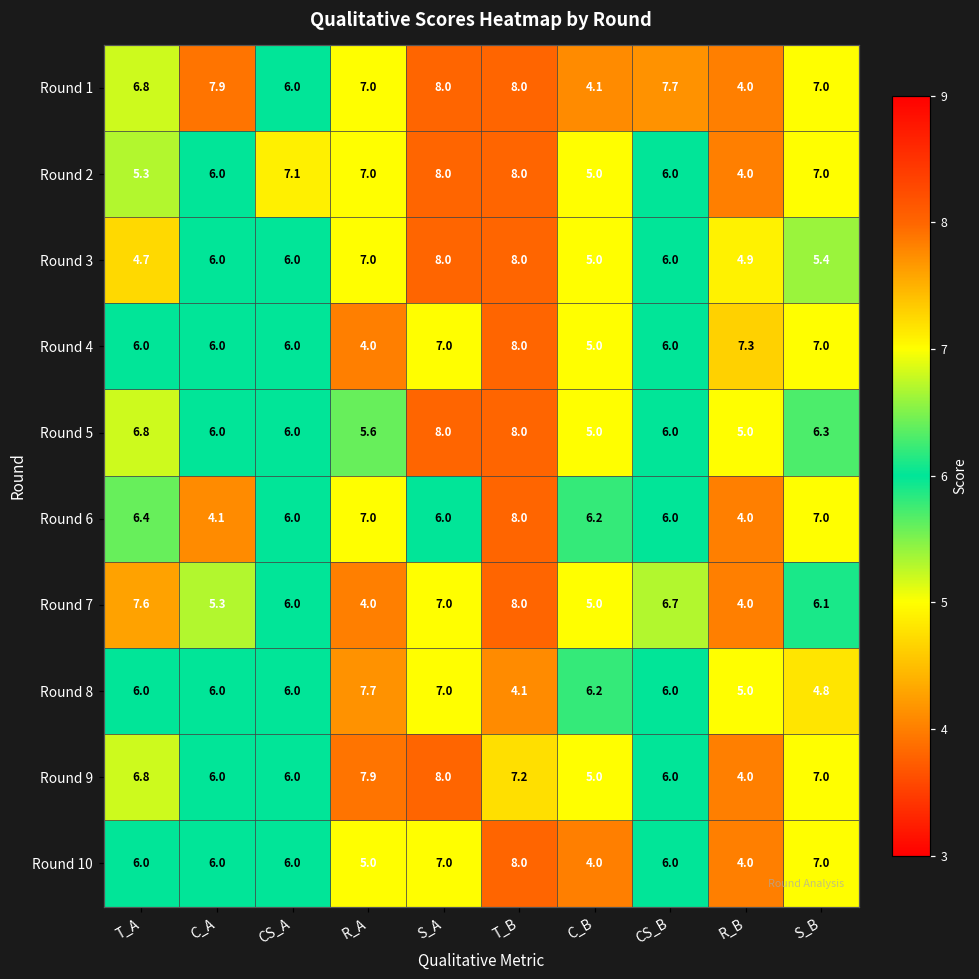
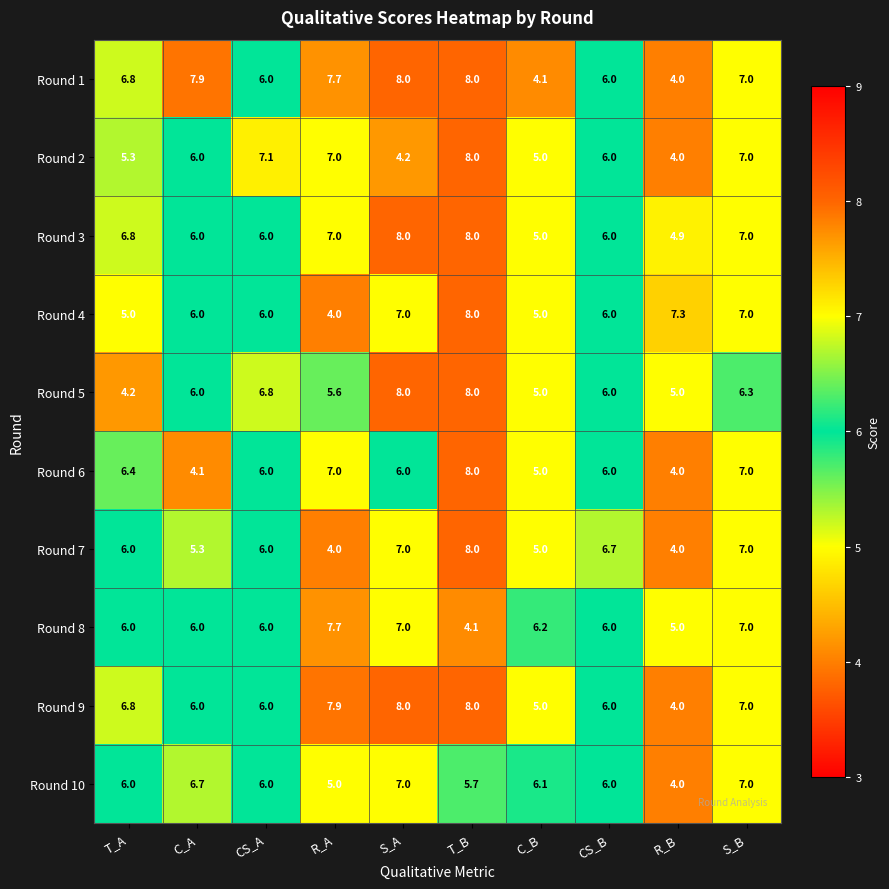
  {
    "Round 1": {
      "T_A": 6.8,
      "C_A": 7.9,
      "CS_A": 6.0,
-     "R_A": 7.0,
+     "R_A": 7.7,
      "S_A": 8.0,
      "T_B": 8.0,
      "C_B": 4.1,
-     "CS_B": 7.7,
+     "CS_B": 6.0,
      "R_B": 4.0,
      "S_B": 7.0
    },
    "Round 2": {
      "T_A": 5.3,
      "C_A": 6.0,
      "CS_A": 7.1,
      "R_A": 7.0,
-     "S_A": 8.0,
+     "S_A": 4.2,
      "T_B": 8.0,
      "C_B": 5.0,
      "CS_B": 6.0,
      "R_B": 4.0,
      "S_B": 7.0
    },
    "Round 3": {
-     "T_A": 4.7,
+     "T_A": 6.8,
      "C_A": 6.0,
      "CS_A": 6.0,
      "R_A": 7.0,
      "S_A": 8.0,
      "T_B": 8.0,
      "C_B": 5.0,
      "CS_B": 6.0,
      "R_B": 4.9,
-     "S_B": 5.4
+     "S_B": 7.0
    },
    "Round 4": {
-     "T_A": 6.0,
+     "T_A": 5.0,
      "C_A": 6.0,
      "CS_A": 6.0,
      "R_A": 4.0,
      "S_A": 7.0,
      "T_B": 8.0,
      "C_B": 5.0,
      "CS_B": 6.0,
      "R_B": 7.3,
      "S_B": 7.0
    },
    "Round 5": {
-     "T_A": 6.8,
+     "T_A": 4.2,
      "C_A": 6.0,
-     "CS_A": 6.0,
+     "CS_A": 6.8,
      "R_A": 5.6,
      "S_A": 8.0,
      "T_B": 8.0,
      "C_B": 5.0,
      "CS_B": 6.0,
      "R_B": 5.0,
      "S_B": 6.3
    },
    "Round 6": {
      "T_A": 6.4,
      "C_A": 4.1,
      "CS_A": 6.0,
      "R_A": 7.0,
      "S_A": 6.0,
      "T_B": 8.0,
-     "C_B": 6.2,
+     "C_B": 5.0,
      "CS_B": 6.0,
      "R_B": 4.0,
      "S_B": 7.0
    },
    "Round 7": {
-     "T_A": 7.6,
+     "T_A": 6.0,
      "C_A": 5.3,
      "CS_A": 6.0,
      "R_A": 4.0,
      "S_A": 7.0,
      "T_B": 8.0,
      "C_B": 5.0,
      "CS_B": 6.7,
      "R_B": 4.0,
-     "S_B": 6.1
+     "S_B": 7.0
    },
    "Round 8": {
      "T_A": 6.0,
      "C_A": 6.0,
      "CS_A": 6.0,
      "R_A": 7.7,
      "S_A": 7.0,
      "T_B": 4.1,
      "C_B": 6.2,
      "CS_B": 6.0,
      "R_B": 5.0,
-     "S_B": 4.8
+     "S_B": 7.0
    },
    "Round 9": {
      "T_A": 6.8,
      "C_A": 6.0,
      "CS_A": 6.0,
      "R_A": 7.9,
      "S_A": 8.0,
-     "T_B": 7.2,
+     "T_B": 8.0,
      "C_B": 5.0,
      "CS_B": 6.0,
      "R_B": 4.0,
      "S_B": 7.0
    },
    "Round 10": {
      "T_A": 6.0,
-     "C_A": 6.0,
+     "C_A": 6.7,
      "CS_A": 6.0,
      "R_A": 5.0,
      "S_A": 7.0,
-     "T_B": 8.0,
-     "C_B": 4.0,
+     "T_B": 5.7,
+     "C_B": 6.1,
      "CS_B": 6.0,
      "R_B": 4.0
    }
  }
